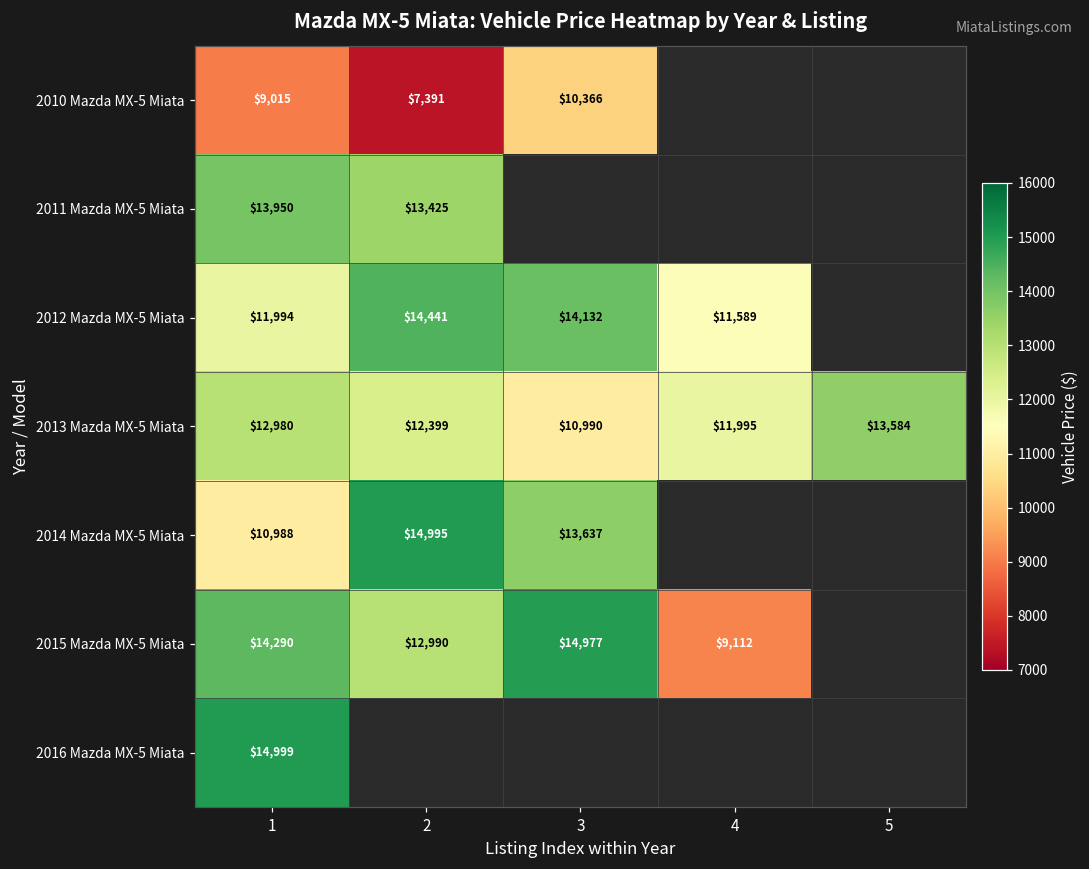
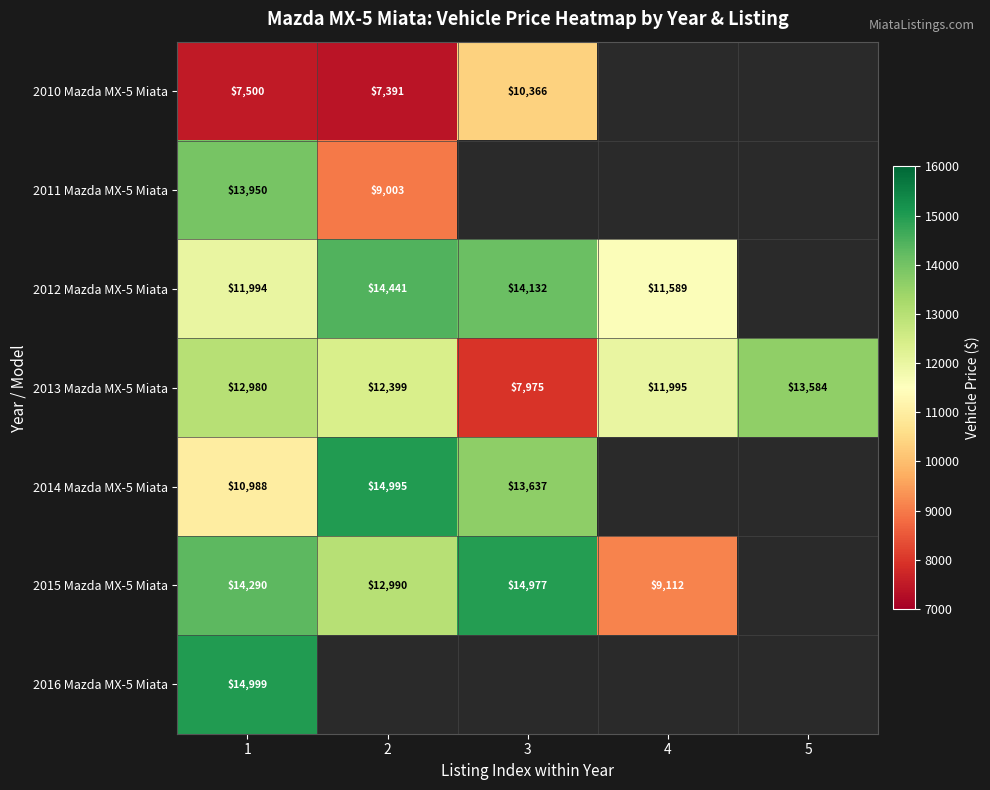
  {
    "2010 Mazda MX-5 Miata": {
-     "1": "$9,015",
+     "1": "$7,500",
      "2": "$7,391",
      "3": "$10,366"
    },
    "2011 Mazda MX-5 Miata": {
      "1": "$13,950",
-     "2": "$13,425"
+     "2": "$9,003"
    },
    "2012 Mazda MX-5 Miata": {
      "1": "$11,994",
      "2": "$14,441",
      "3": "$14,132",
      "4": "$11,589"
    },
    "2013 Mazda MX-5 Miata": {
      "1": "$12,980",
      "2": "$12,399",
-     "3": "$10,990",
+     "3": "$7,975",
      "4": "$11,995",
      "5": "$13,584"
    },
    "2014 Mazda MX-5 Miata": {
      "1": "$10,988",
      "2": "$14,995",
      "3": "$13,637"
    },
    "2015 Mazda MX-5 Miata": {
      "1": "$14,290",
      "2": "$12,990",
      "3": "$14,977",
      "4": "$9,112"
    },
    "2016 Mazda MX-5 Miata": {
      "1": "$14,999"
    }
  }
